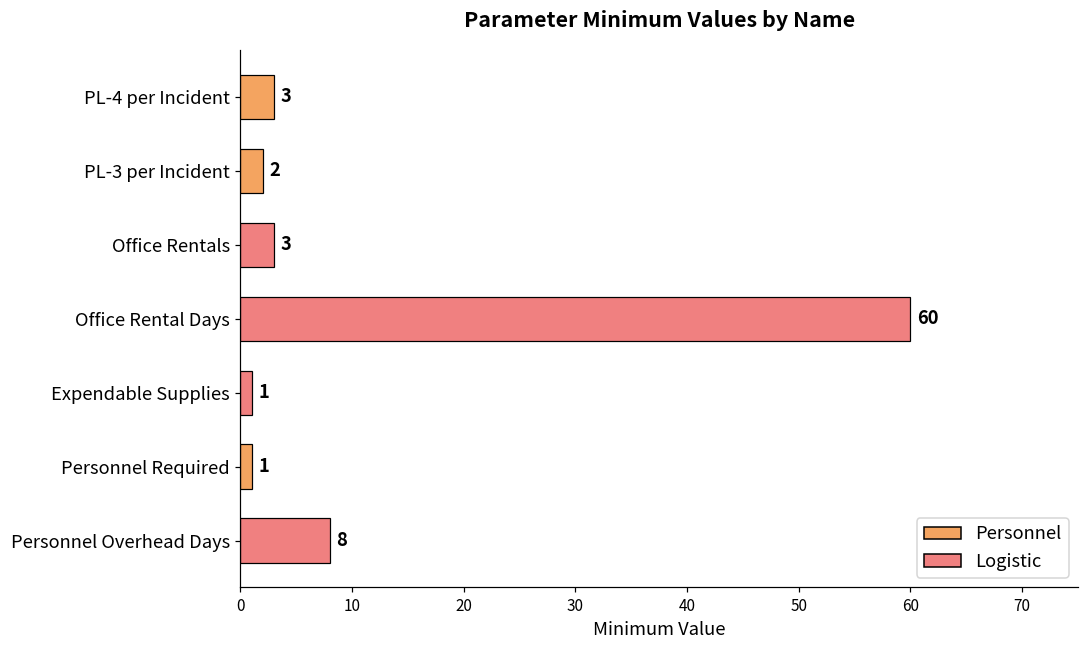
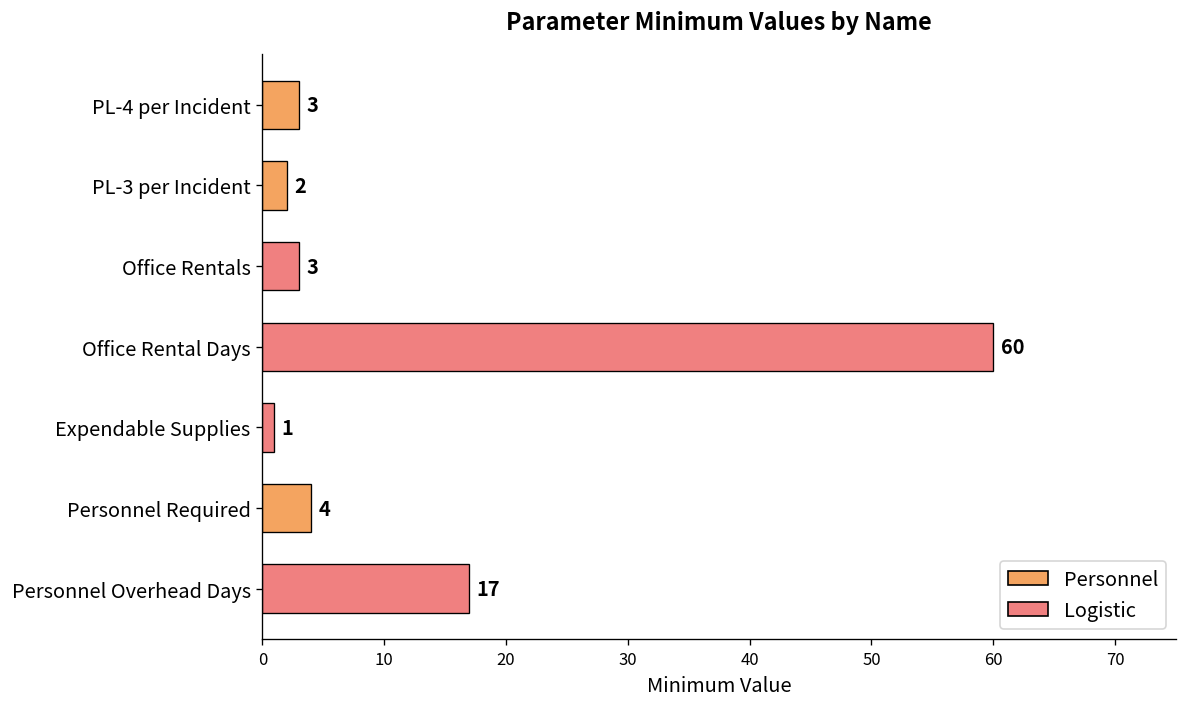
  {
    "PL-4 per Incident": 3,
    "PL-3 per Incident": 2,
    "Office Rentals": 3,
    "Office Rental Days": 60,
    "Expendable Supplies": 1,
-   "Personnel Required": 1,
-   "Personnel Overhead Days": 8
+   "Personnel Required": 4,
+   "Personnel Overhead Days": 17
  }
